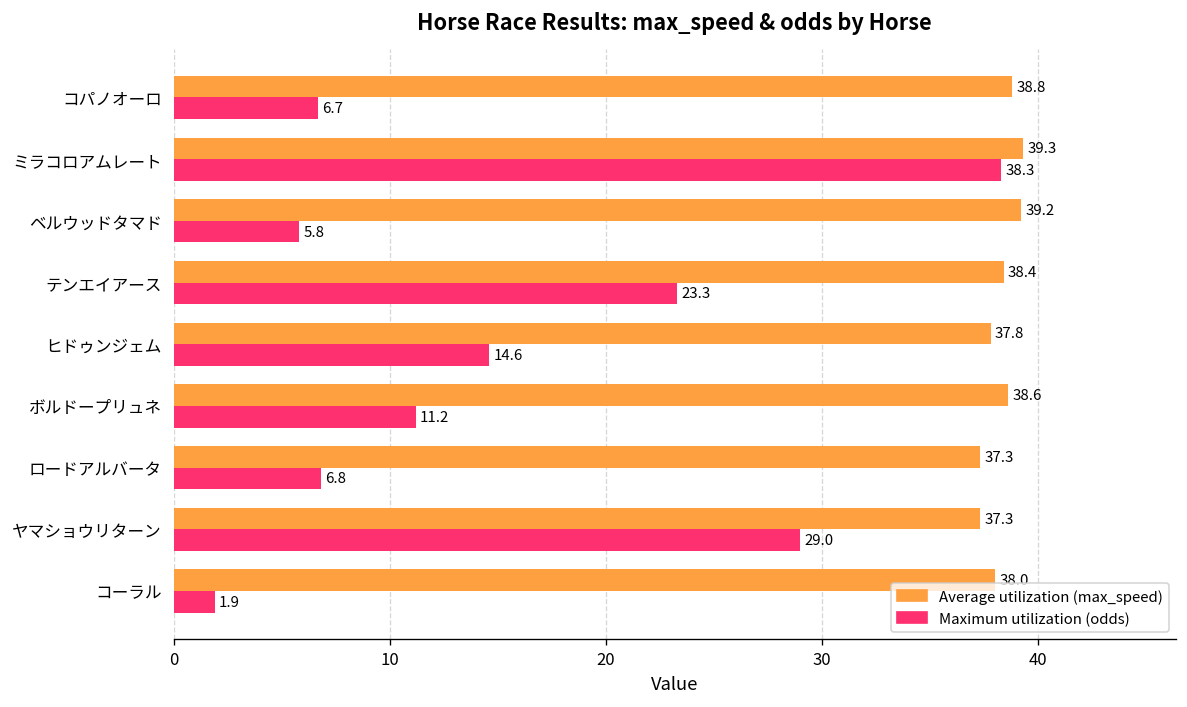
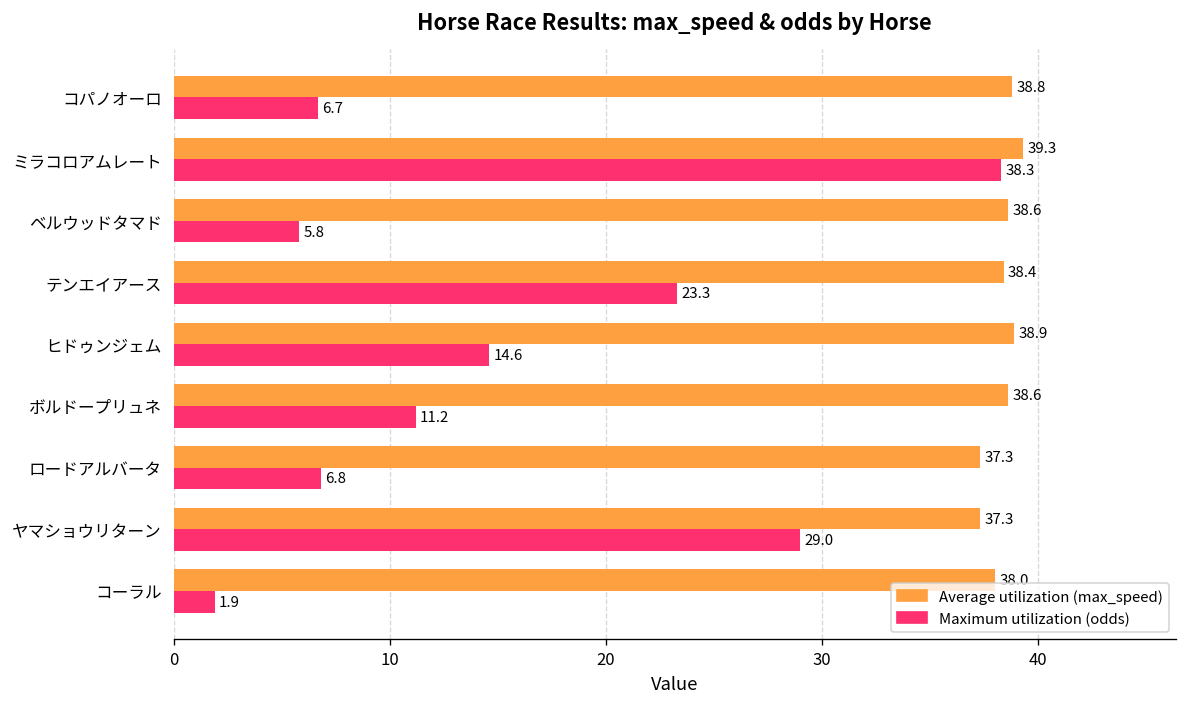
  {
    "Average utilization (max_speed)": {
      "コパノオーロ": 38.8,
      "ミラコロアムレート": 39.3,
-     "ベルウッドタマド": 39.2,
+     "ベルウッドタマド": 38.6,
      "テンエイアース": 38.4,
-     "ヒドゥンジェム": 37.8,
+     "ヒドゥンジェム": 38.9,
      "ボルドープリュネ": 38.6,
      "ロードアルバータ": 37.3,
      "ヤマショウリターン": 37.3
    },
    "Maximum utilization (odds)": {
      "コパノオーロ": 6.7,
      "ミラコロアムレート": 38.3,
      "ベルウッドタマド": 5.8,
      "テンエイアース": 23.3,
      "ヒドゥンジェム": 14.6,
      "ボルドープリュネ": 11.2,
      "ロードアルバータ": 6.8,
      "ヤマショウリターン": 29.0,
      "コーラル": 1.9
    }
  }
